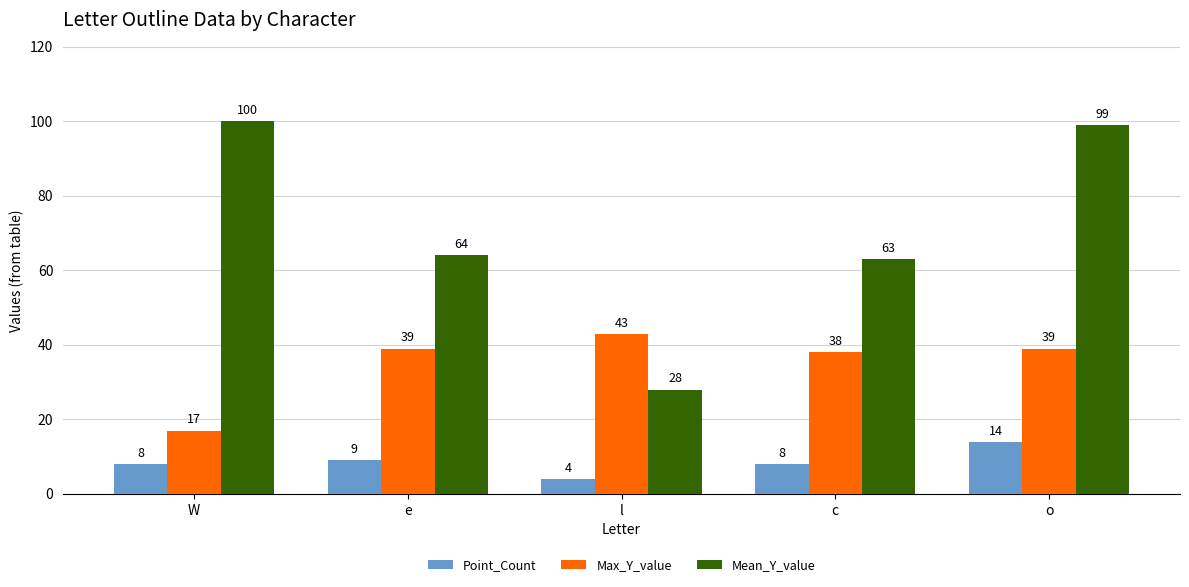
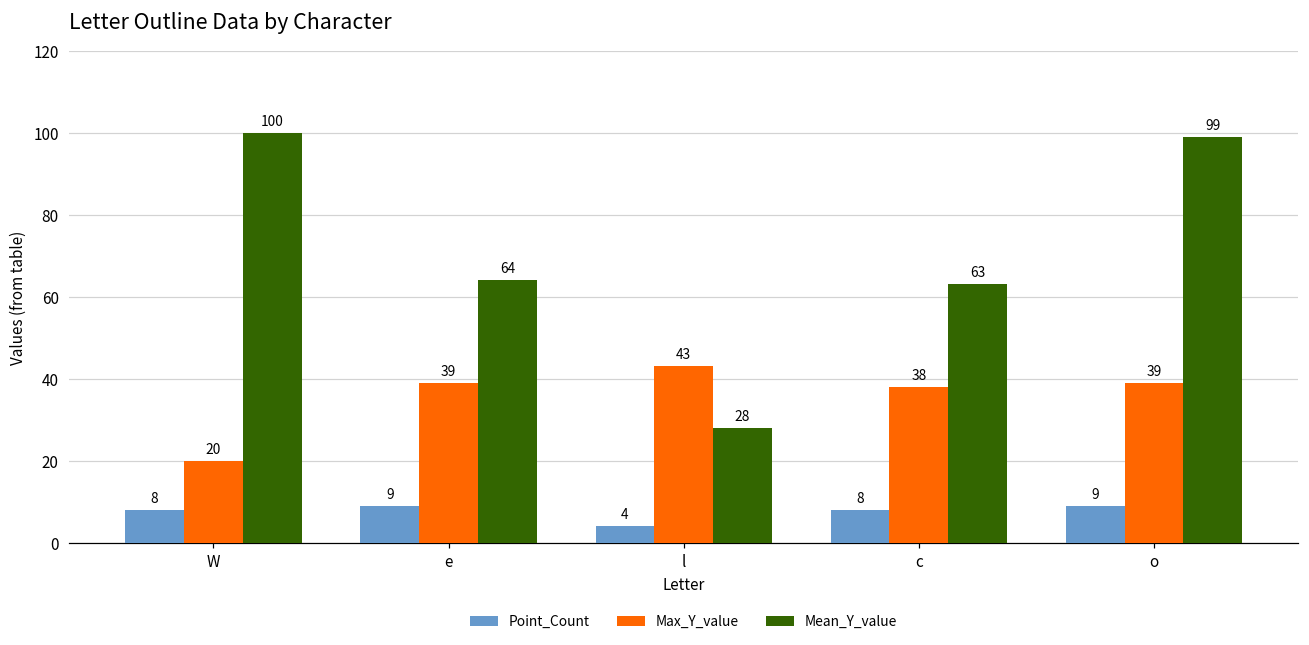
  {
    "Point_Count": {
      "W": 8,
      "e": 9,
      "l": 4,
      "c": 8,
-     "o": 14
+     "o": 9
    },
    "Max_Y_value": {
-     "W": 17,
+     "W": 20,
      "e": 39,
      "l": 43,
      "c": 38,
      "o": 39
    },
    "Mean_Y_value": {
      "W": 100,
      "e": 64,
      "l": 28,
      "c": 63,
      "o": 99
    }
  }
